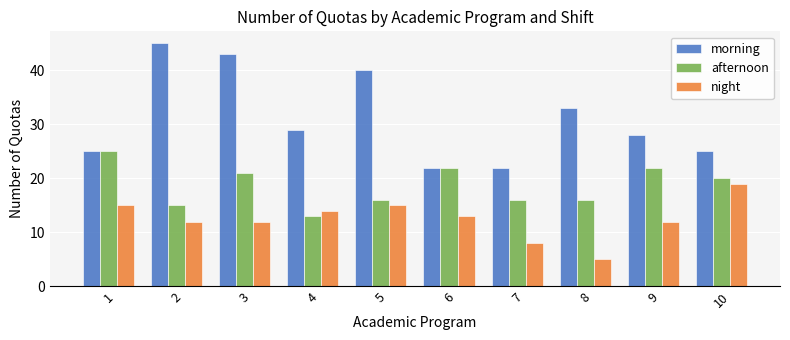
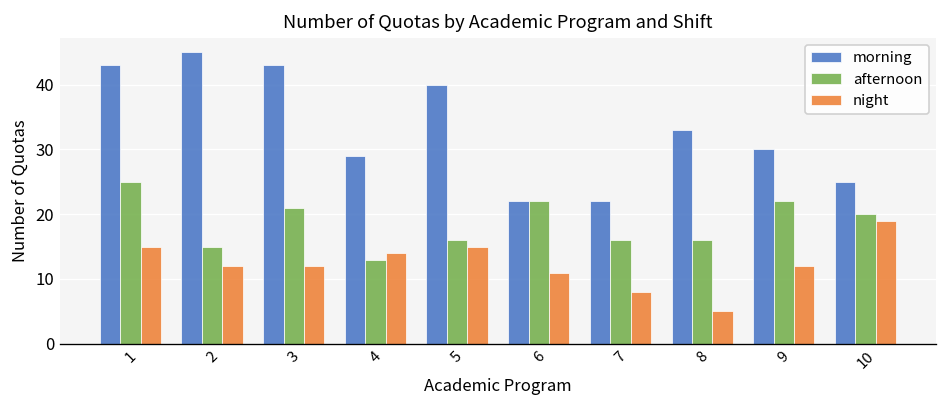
  {
    "morning": {
-     "1": 25,
+     "1": 43,
      "2": 45,
      "3": 43,
      "4": 29,
      "5": 40,
      "6": 22,
      "7": 22,
      "8": 33,
-     "9": 28,
+     "9": 30,
      "10": 25
    },
    "afternoon": {
      "1": 25,
      "2": 15,
      "3": 21,
      "4": 13,
      "5": 16,
      "6": 22,
      "7": 16,
      "8": 16,
      "9": 22,
      "10": 20
    },
    "night": {
      "1": 15,
      "2": 12,
      "3": 12,
      "4": 14,
      "5": 15,
-     "6": 13,
+     "6": 11,
      "7": 8,
      "8": 5,
      "9": 12,
      "10": 19
    }
  }
